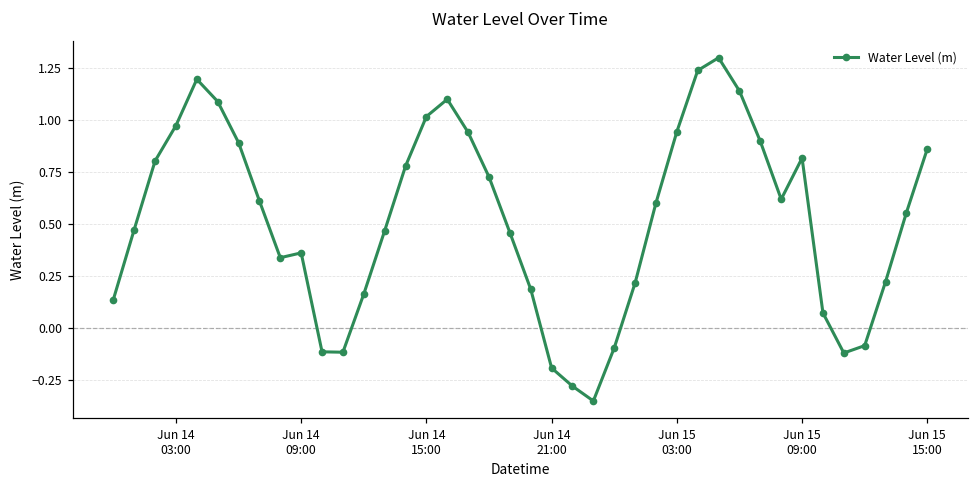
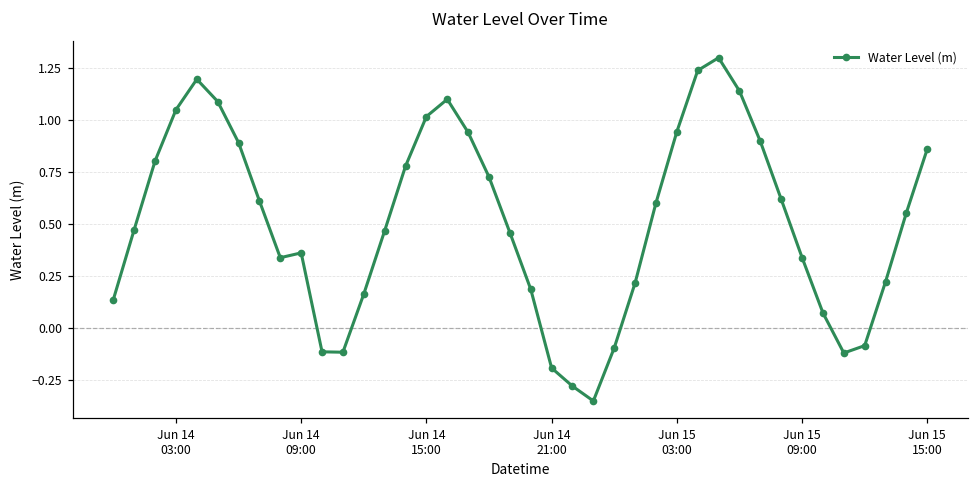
  {
-   "Jun 14 03:00": 0.97,
+   "Jun 14 03:00": 1.05,
    "Jun 14 09:00": 0.36,
    "Jun 14 15:00": 1.02,
    "Jun 14 21:00": -0.19,
    "Jun 15 03:00": 0.94,
-   "Jun 15 09:00": 0.82,
+   "Jun 15 09:00": 0.34,
    "Jun 15 15:00": 0.86
  }
